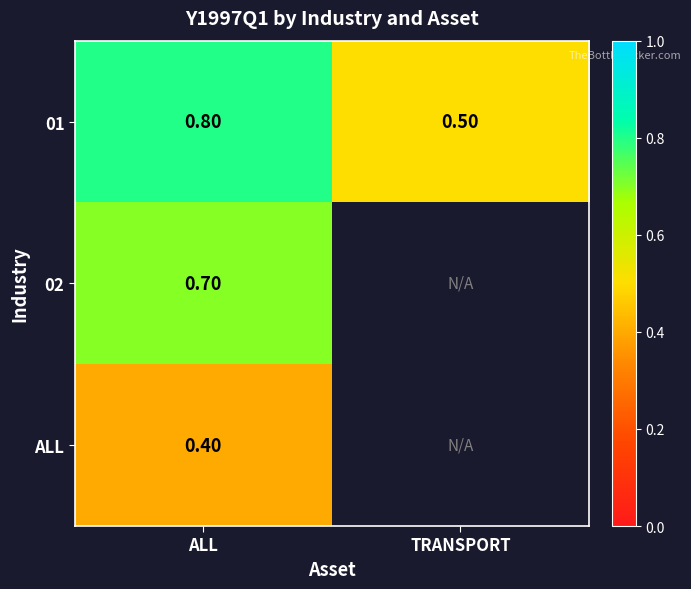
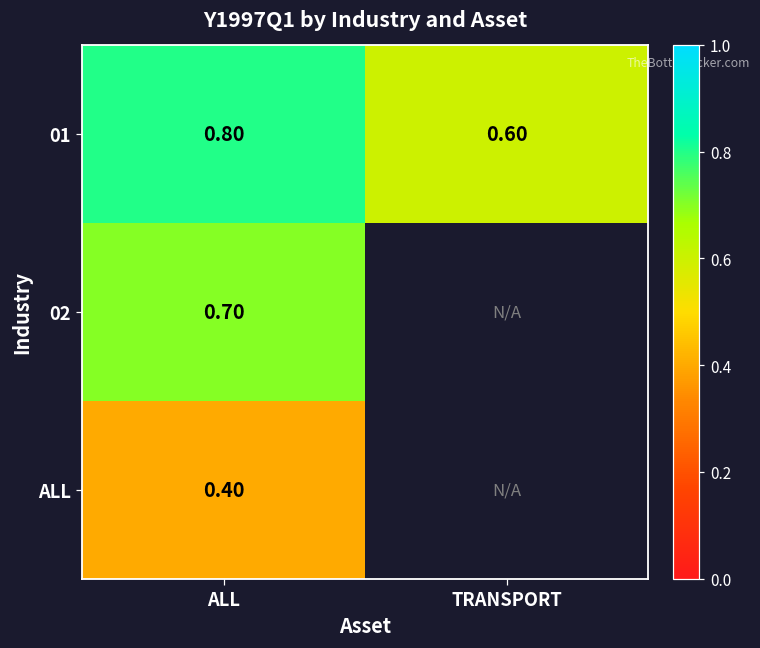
  {
    "01": {
      "ALL": 0.80,
-     "TRANSPORT": 0.50
+     "TRANSPORT": 0.60
    },
    "02": {
      "ALL": 0.70
    },
    "ALL": {
      "ALL": 0.40
    }
  }
